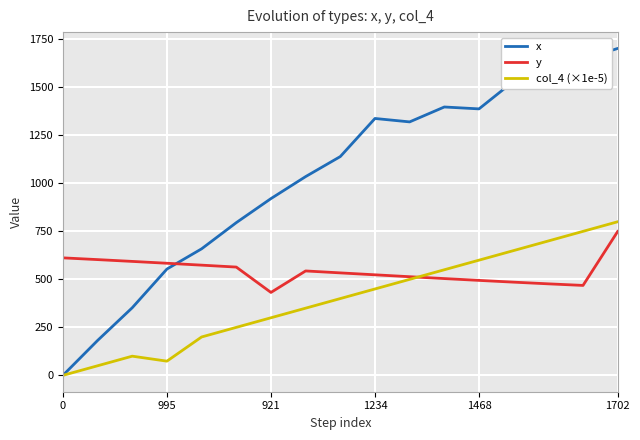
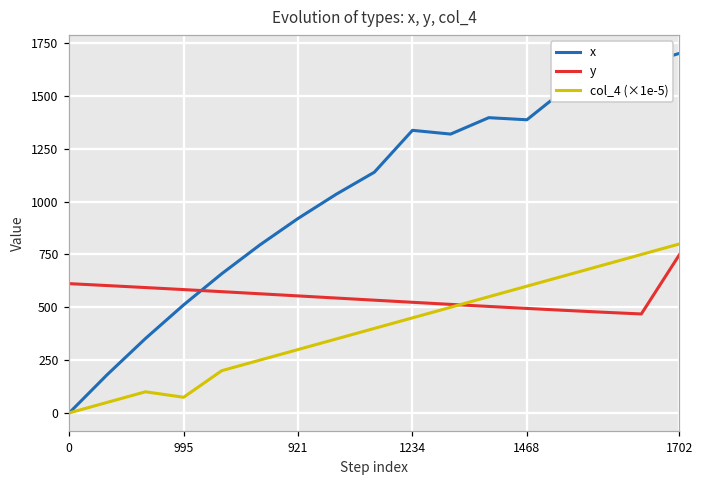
  {
    "x": {
-     "995": 550,
+     "995": 510,
      "921": 920,
      "1234": 1340,
      "1468": 1390,
      "1702": 1700
    },
    "y": {
      "0": 610,
      "995": 580,
-     "921": 430,
+     "921": 550,
      "1234": 520,
      "1468": 490,
      "1702": 750
    },
    "col_4 (×1e-5)": {
      "995": 70,
      "921": 300,
      "1234": 450,
      "1468": 600,
      "1702": 800
    }
  }
